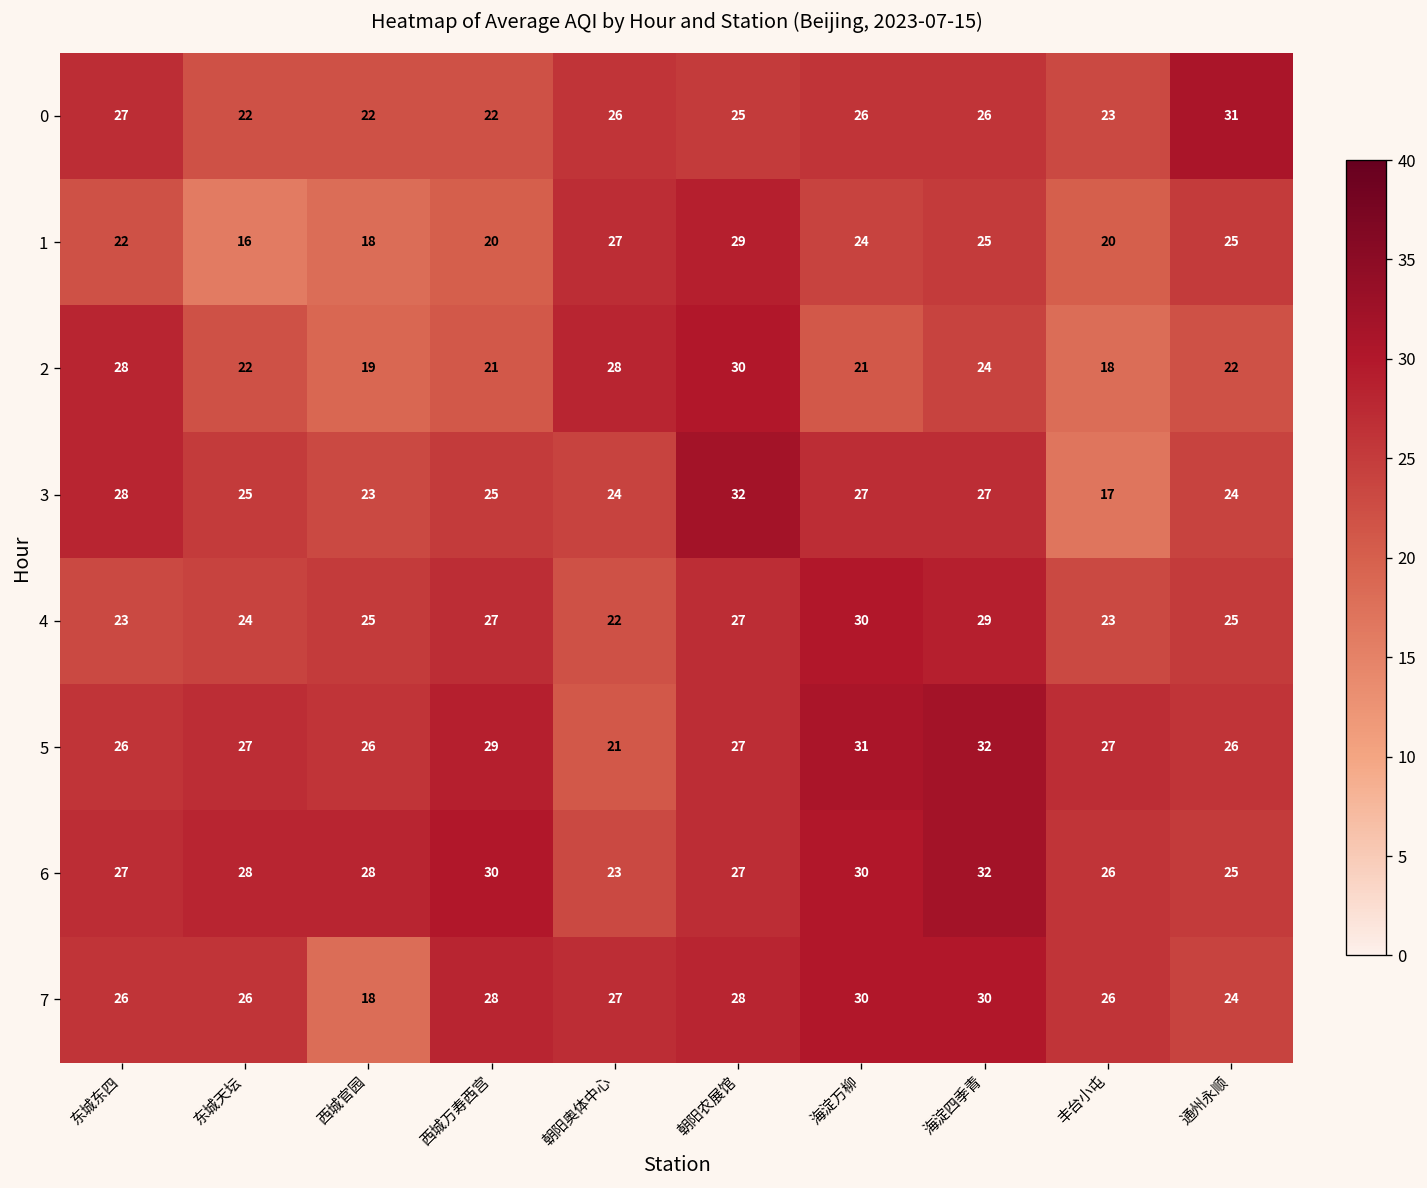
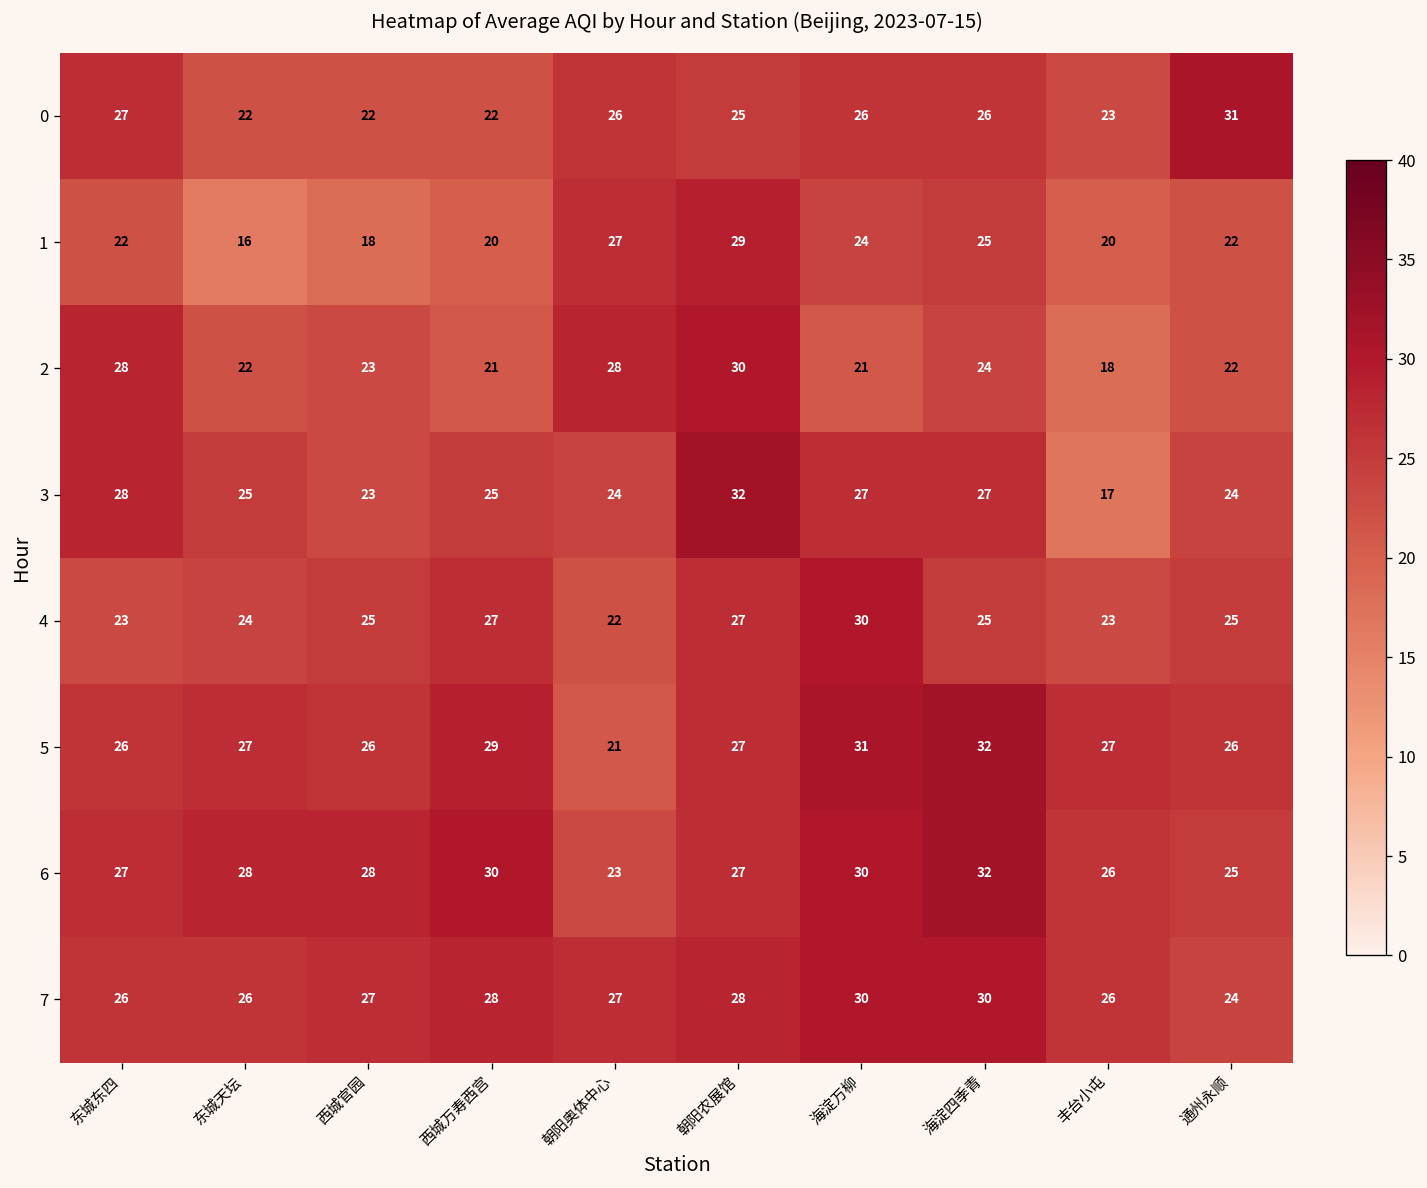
  {
    "0": {
      "东城东四": 27,
      "东城天坛": 22,
      "西城官园": 22,
      "西城万寿西宫": 22,
      "朝阳奥体中心": 26,
      "朝阳农展馆": 25,
      "海淀万柳": 26,
      "海淀四季青": 26,
      "丰台小屯": 23,
      "通州永顺": 31
    },
    "1": {
      "东城东四": 22,
      "东城天坛": 16,
      "西城官园": 18,
      "西城万寿西宫": 20,
      "朝阳奥体中心": 27,
      "朝阳农展馆": 29,
      "海淀万柳": 24,
      "海淀四季青": 25,
      "丰台小屯": 20,
-     "通州永顺": 25
+     "通州永顺": 22
    },
    "2": {
      "东城东四": 28,
      "东城天坛": 22,
-     "西城官园": 19,
+     "西城官园": 23,
      "西城万寿西宫": 21,
      "朝阳奥体中心": 28,
      "朝阳农展馆": 30,
      "海淀万柳": 21,
      "海淀四季青": 24,
      "丰台小屯": 18,
      "通州永顺": 22
    },
    "3": {
      "东城东四": 28,
      "东城天坛": 25,
      "西城官园": 23,
      "西城万寿西宫": 25,
      "朝阳奥体中心": 24,
      "朝阳农展馆": 32,
      "海淀万柳": 27,
      "海淀四季青": 27,
      "丰台小屯": 17,
      "通州永顺": 24
    },
    "4": {
      "东城东四": 23,
      "东城天坛": 24,
      "西城官园": 25,
      "西城万寿西宫": 27,
      "朝阳奥体中心": 22,
      "朝阳农展馆": 27,
      "海淀万柳": 30,
-     "海淀四季青": 29,
+     "海淀四季青": 25,
      "丰台小屯": 23,
      "通州永顺": 25
    },
    "5": {
      "东城东四": 26,
      "东城天坛": 27,
      "西城官园": 26,
      "西城万寿西宫": 29,
      "朝阳奥体中心": 21,
      "朝阳农展馆": 27,
      "海淀万柳": 31,
      "海淀四季青": 32,
      "丰台小屯": 27,
      "通州永顺": 26
    },
    "6": {
      "东城东四": 27,
      "东城天坛": 28,
      "西城官园": 28,
      "西城万寿西宫": 30,
      "朝阳奥体中心": 23,
      "朝阳农展馆": 27,
      "海淀万柳": 30,
      "海淀四季青": 32,
      "丰台小屯": 26,
      "通州永顺": 25
    },
    "7": {
      "东城东四": 26,
      "东城天坛": 26,
-     "西城官园": 18,
+     "西城官园": 27,
      "西城万寿西宫": 28,
      "朝阳奥体中心": 27,
      "朝阳农展馆": 28,
      "海淀万柳": 30,
      "海淀四季青": 30,
      "丰台小屯": 26,
      "通州永顺": 24
    }
  }
